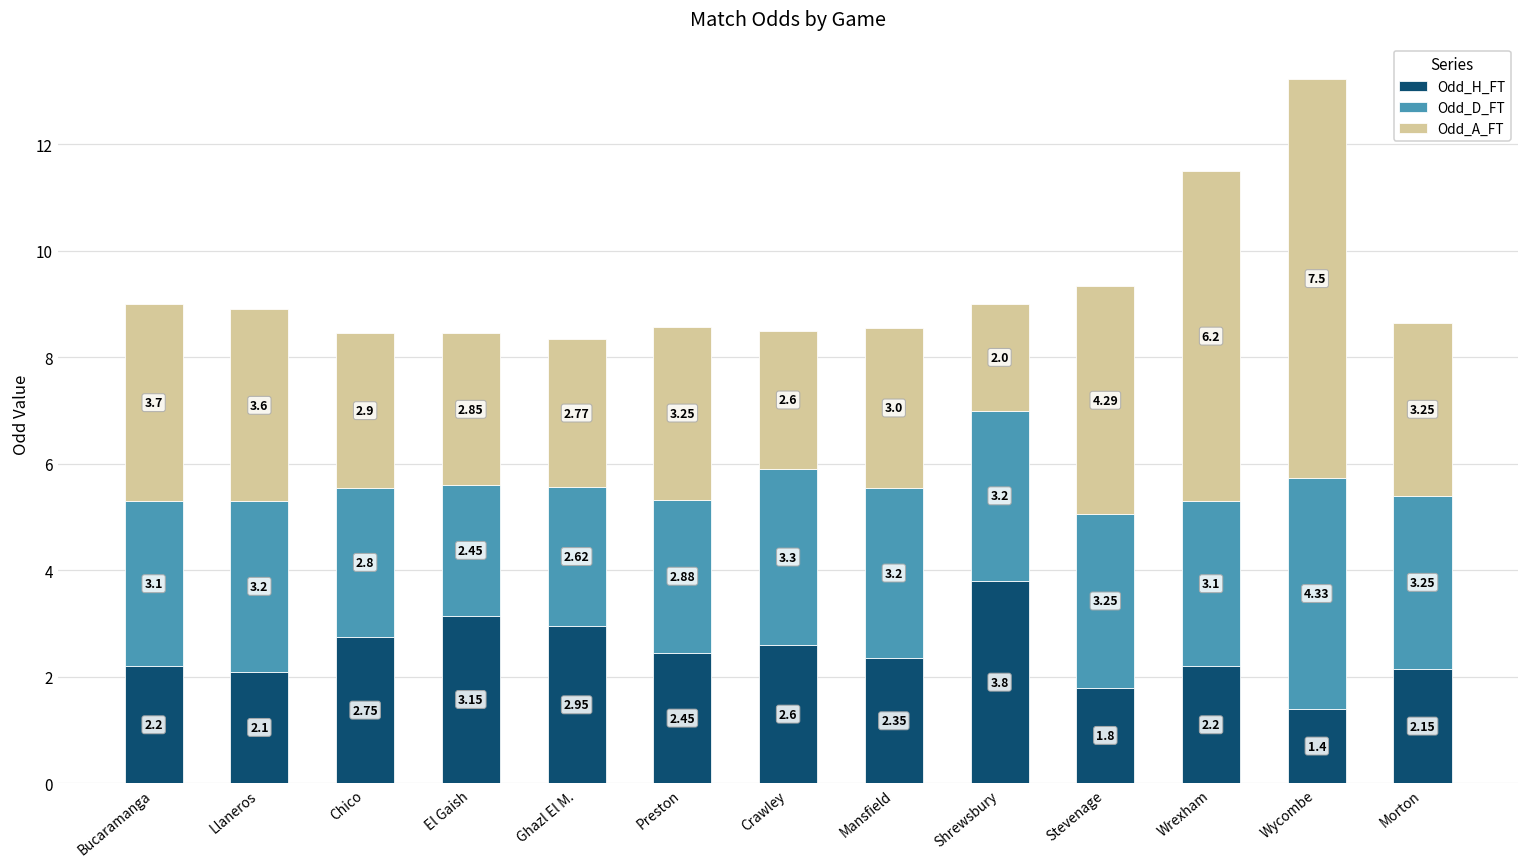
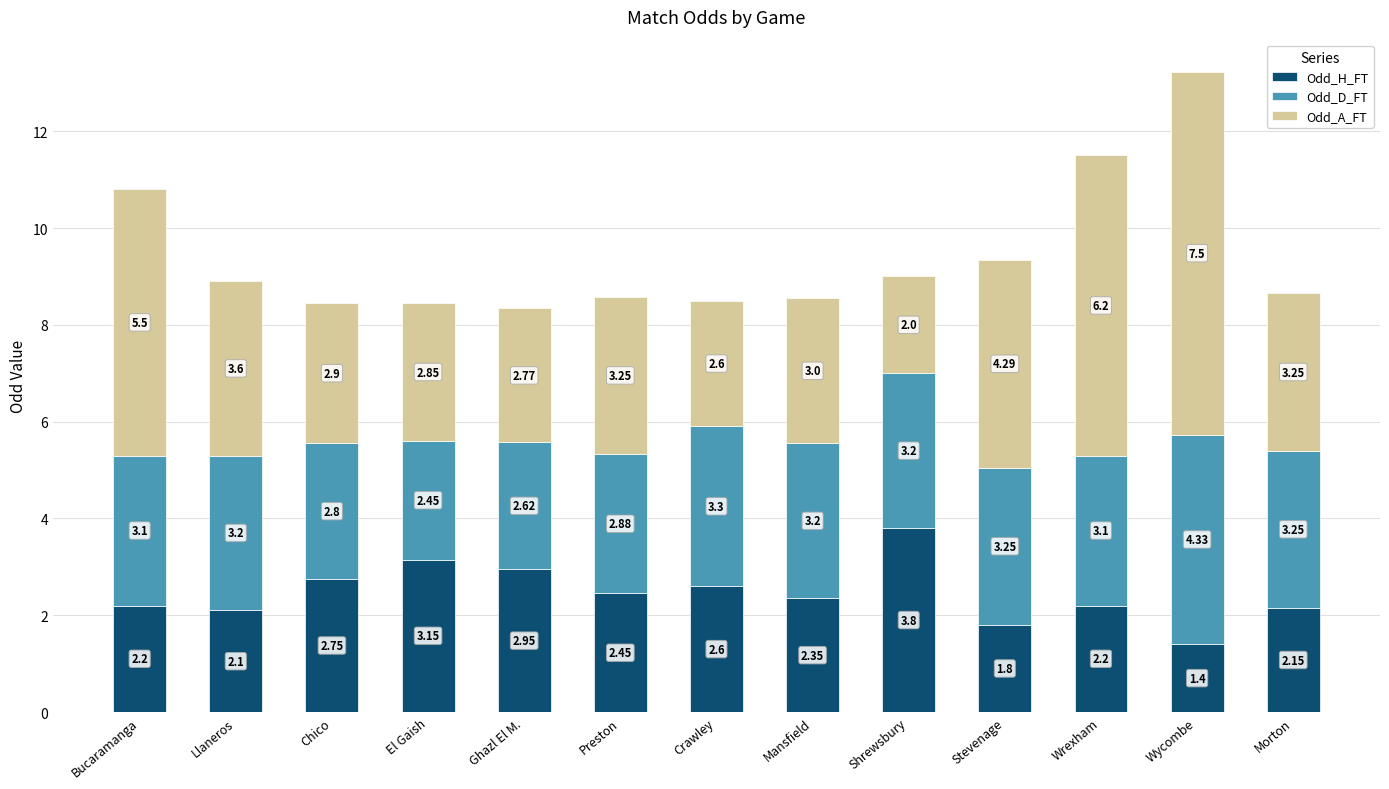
  {
    "Odd_A_FT": {
-     "Bucaramanga": 3.7
+     "Bucaramanga": 5.5
    }
  }
